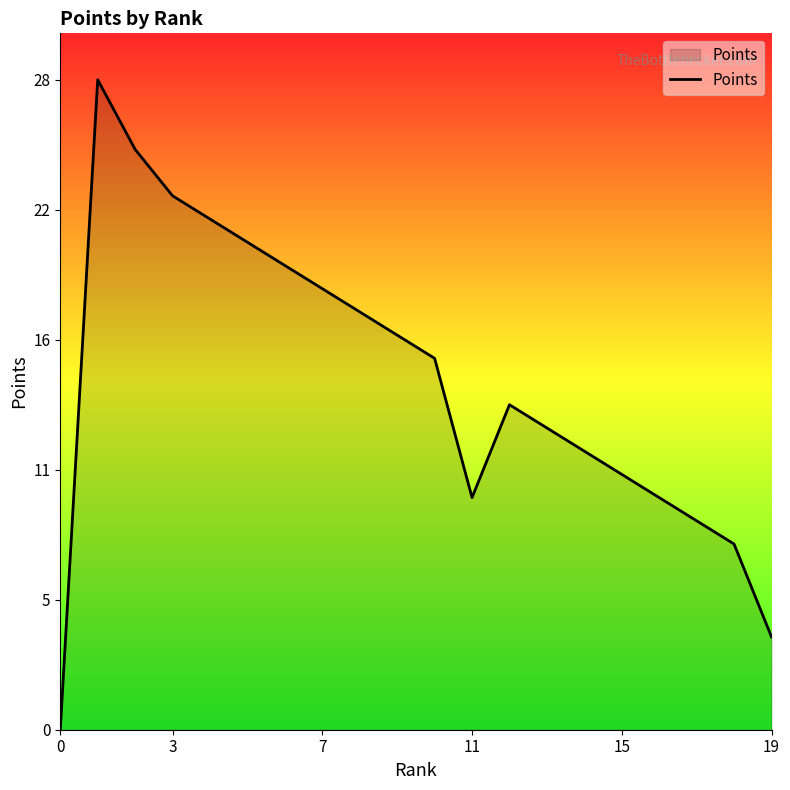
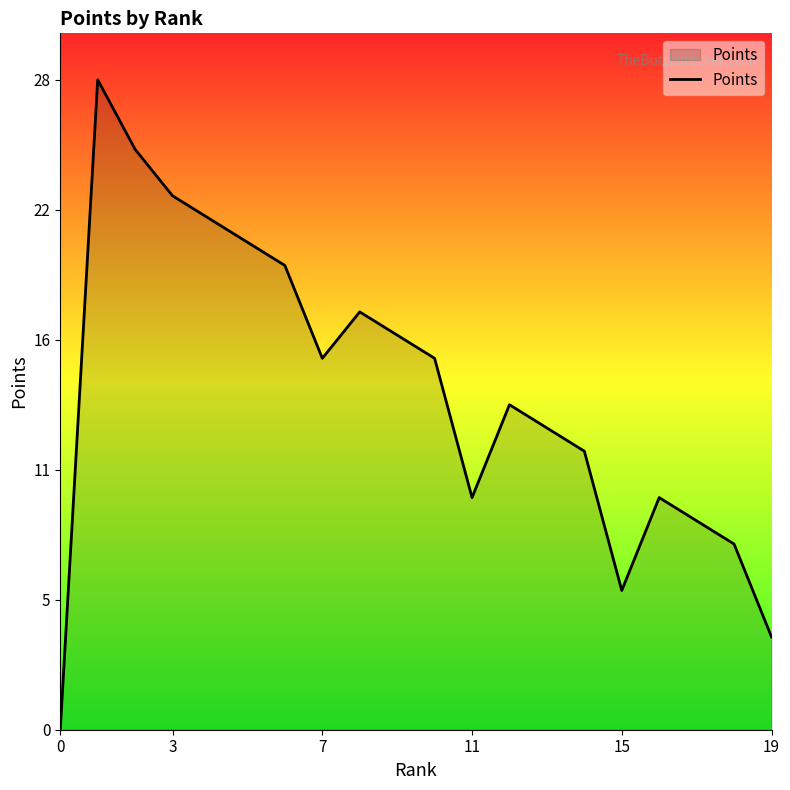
  {
    "0": 0,
    "3": 23,
-   "7": 19,
+   "7": 16,
    "11": 10,
-   "15": 11,
+   "15": 6,
    "19": 4
  }
